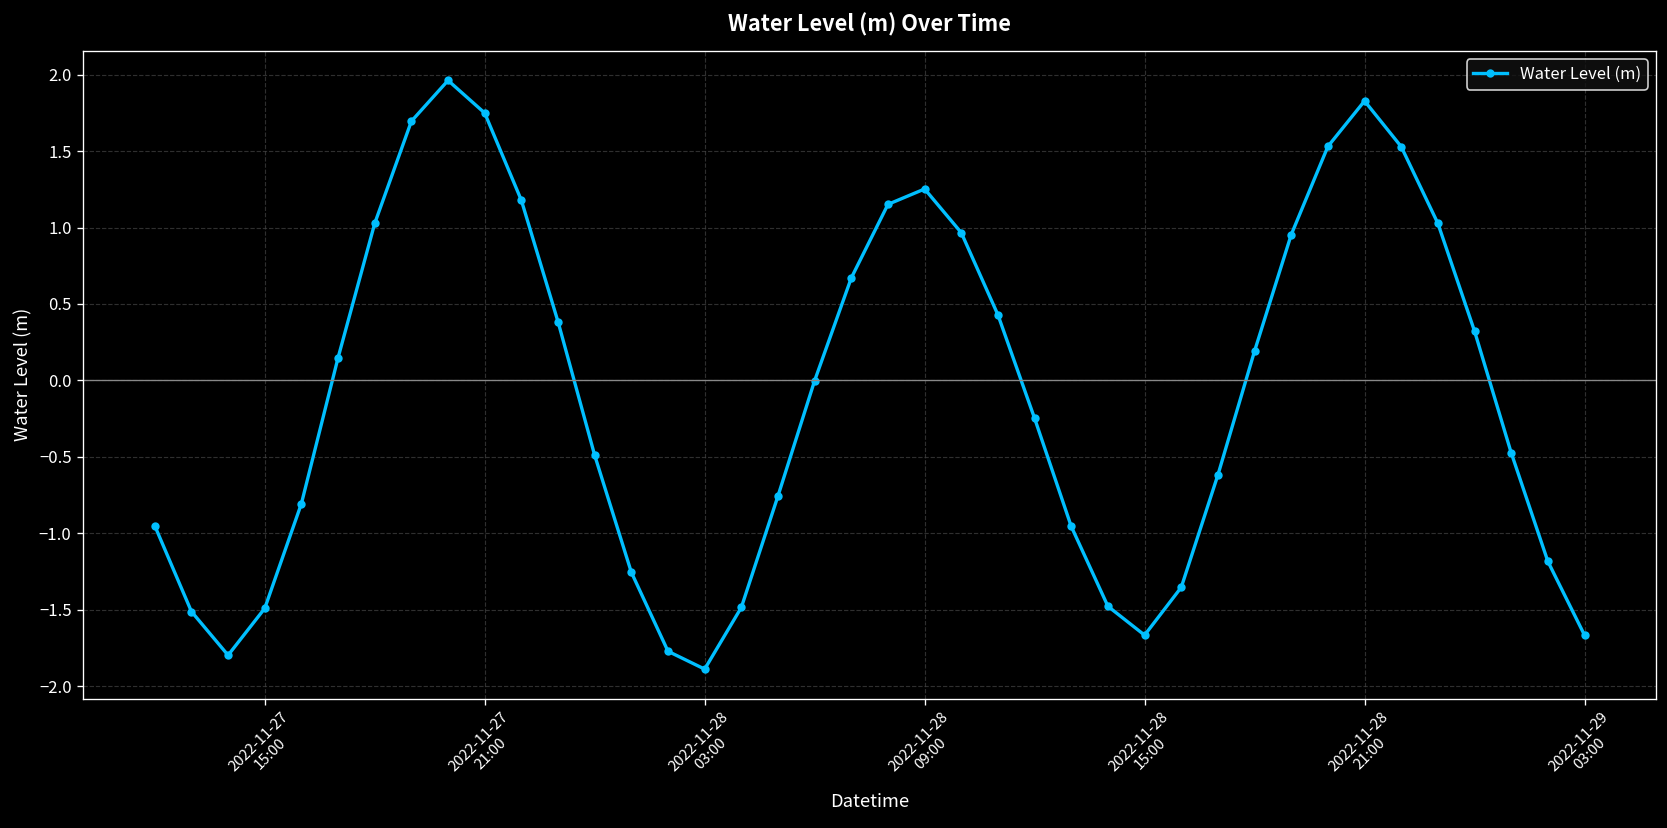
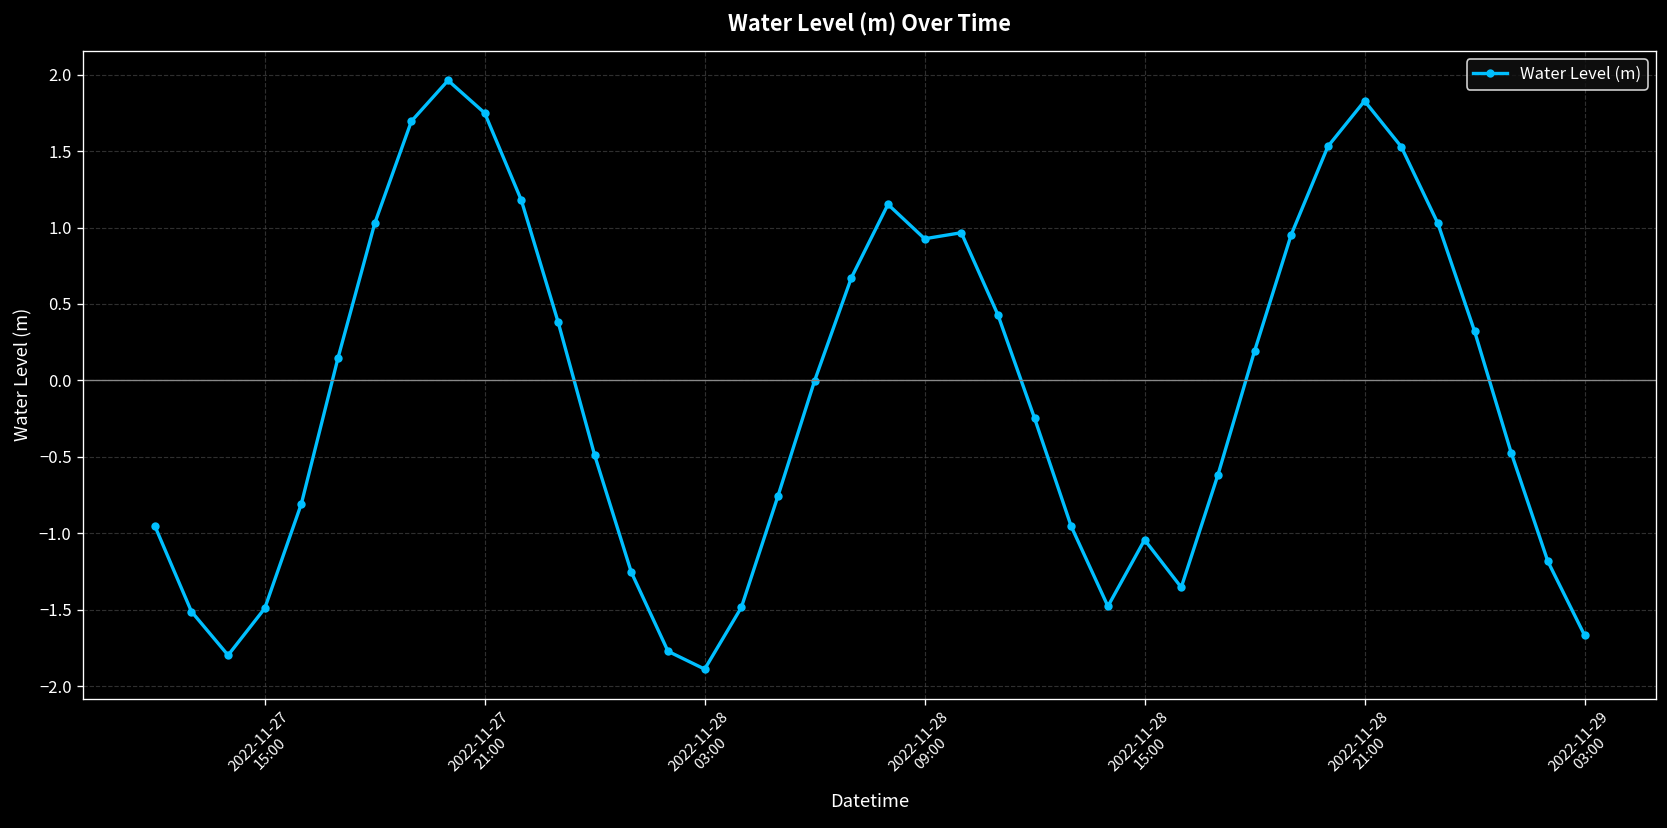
  {
    "2022-11-27 15:00": -1.49,
    "2022-11-27 21:00": 1.75,
    "2022-11-28 03:00": -1.89,
-   "2022-11-28 09:00": 1.25,
-   "2022-11-28 15:00": -1.67,
+   "2022-11-28 09:00": 0.93,
+   "2022-11-28 15:00": -1.04,
    "2022-11-28 21:00": 1.83,
    "2022-11-29 03:00": -1.67
  }
